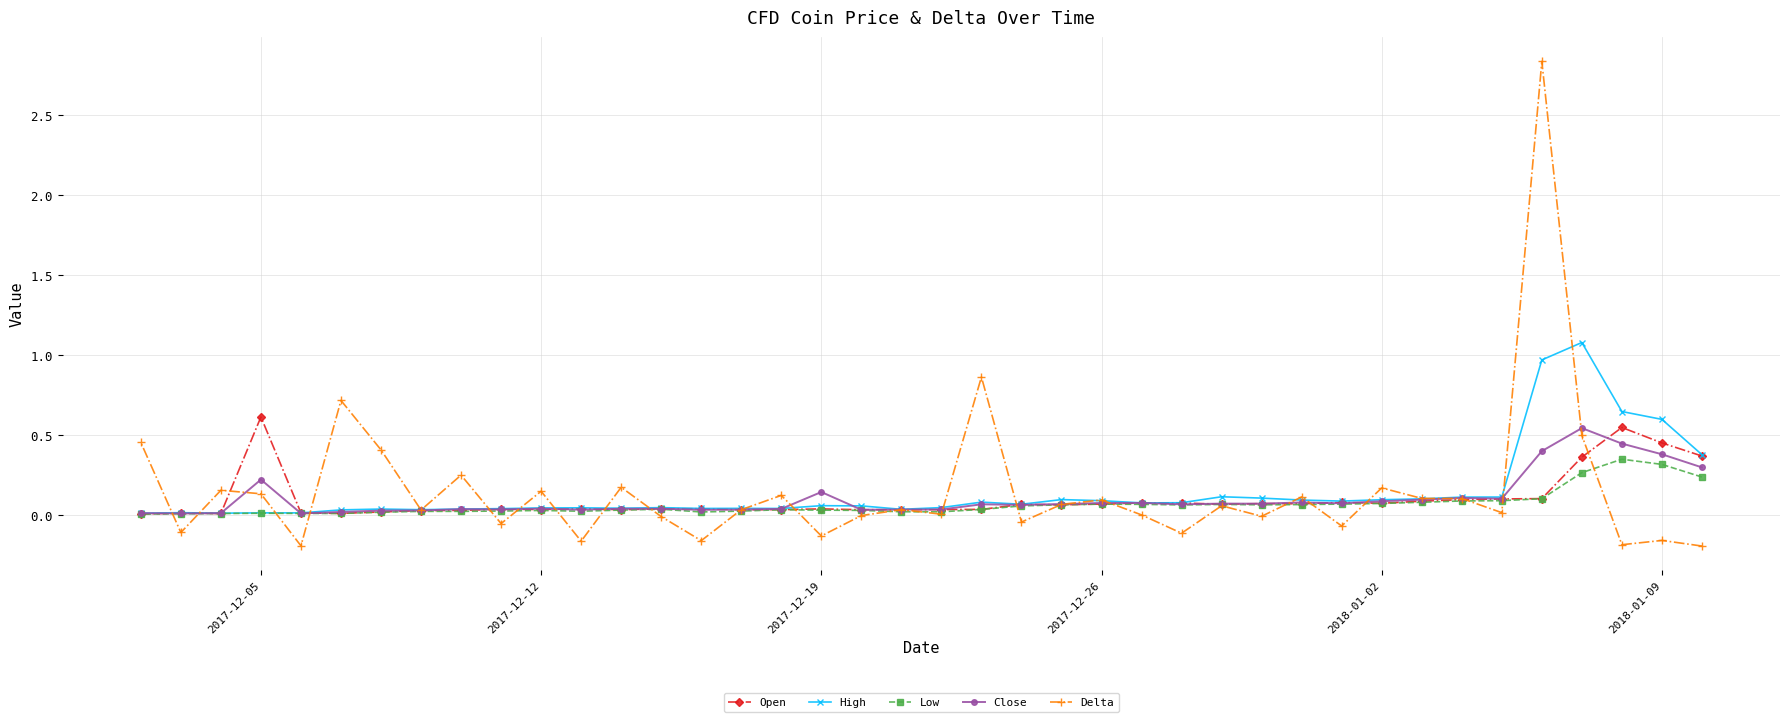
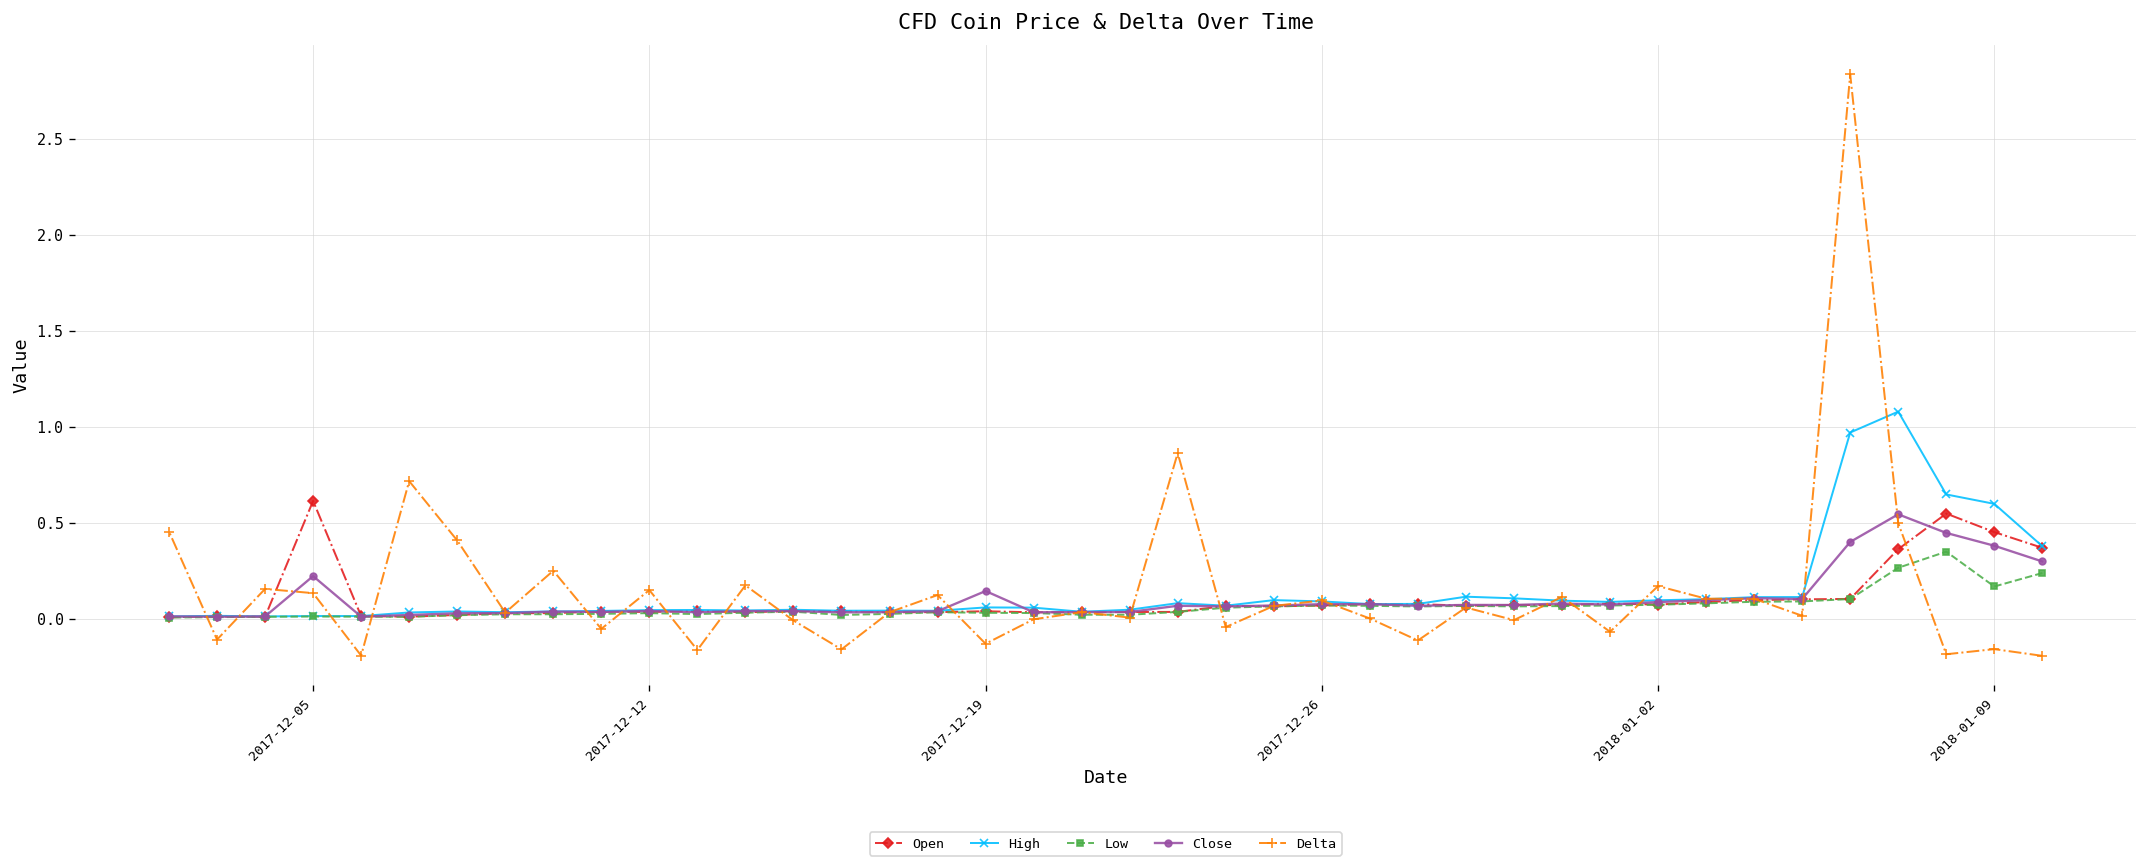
  {
    "Open": {
      "2017-12-05": 0.61,
      "2018-01-09": 0.45
    },
    "High": {
      "2017-12-19": 0.06,
      "2018-01-09": 0.60
    },
    "Low": {
-     "2018-01-09": 0.32
+     "2018-01-09": 0.17
    },
    "Close": {
      "2017-12-05": 0.22,
      "2017-12-19": 0.15,
      "2018-01-09": 0.38
    },
    "Delta": {
      "2017-12-05": 0.13,
      "2017-12-12": 0.15,
      "2017-12-19": -0.13,
      "2018-01-02": 0.17,
      "2018-01-09": -0.16
    }
  }
